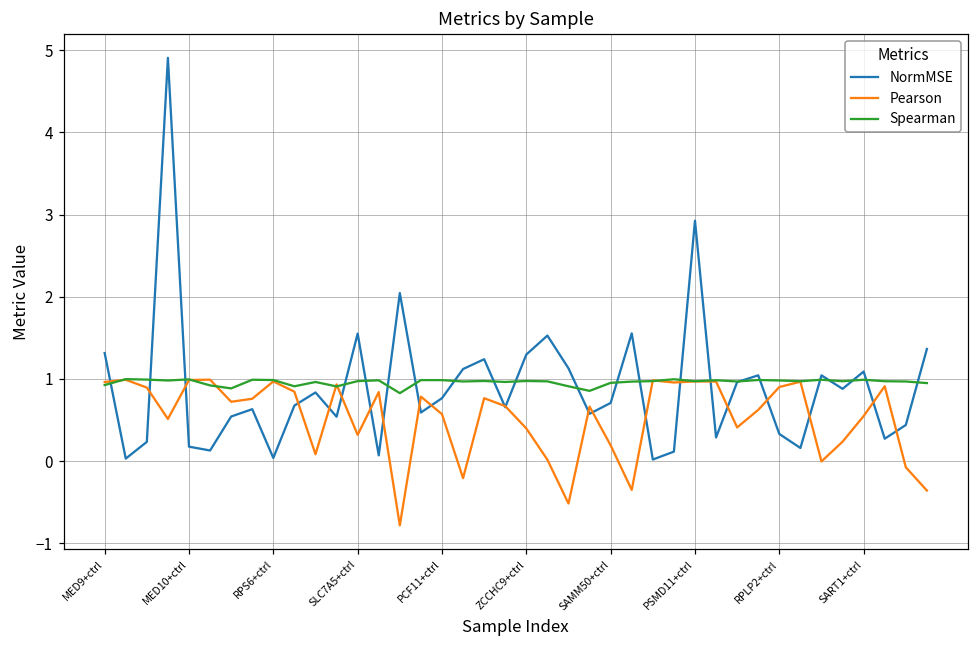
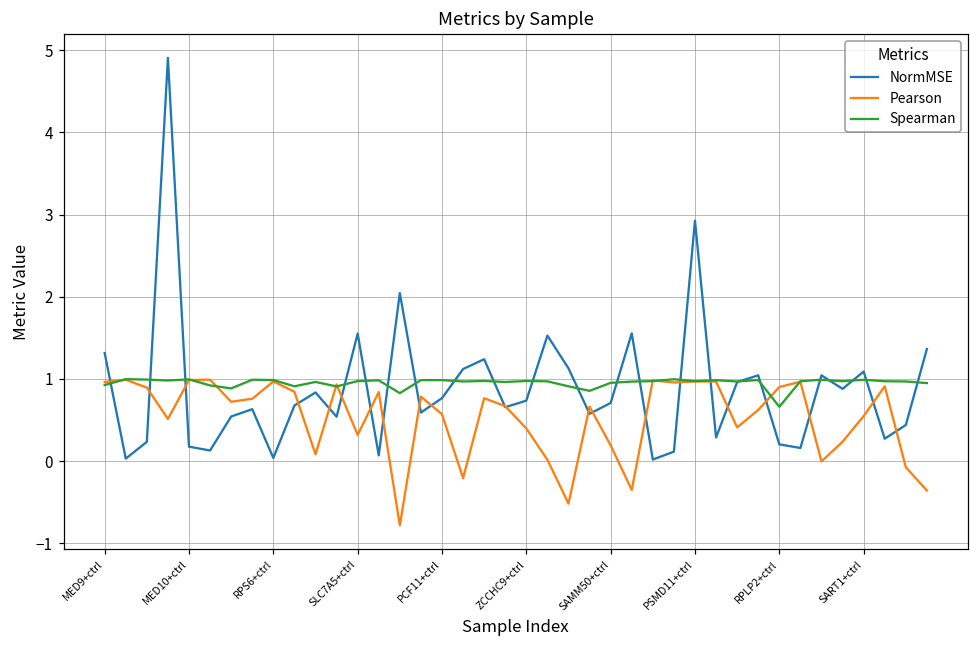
  {
    "NormMSE": {
      "MED9+ctrl": 1.3,
      "MED10+ctrl": 0.2,
      "RPS6+ctrl": 0.0,
      "SLC7A5+ctrl": 1.6,
      "PCF11+ctrl": 0.8,
-     "ZCCHC9+ctrl": 1.3,
+     "ZCCHC9+ctrl": 0.7,
      "SAMM50+ctrl": 0.7,
      "PSMD11+ctrl": 2.9,
-     "RPLP2+ctrl": 0.3,
+     "RPLP2+ctrl": 0.2,
      "SART1+ctrl": 1.1
    },
    "Pearson": {
      "MED9+ctrl": 1.0,
      "SLC7A5+ctrl": 0.3,
      "PCF11+ctrl": 0.6,
      "ZCCHC9+ctrl": 0.4,
      "SAMM50+ctrl": 0.2,
      "RPLP2+ctrl": 0.9,
      "SART1+ctrl": 0.5
    },
    "Spearman": {
      "MED9+ctrl": 0.9,
      "SLC7A5+ctrl": 1.0,
      "PCF11+ctrl": 1.0,
      "ZCCHC9+ctrl": 1.0,
      "SAMM50+ctrl": 1.0,
-     "RPLP2+ctrl": 1.0,
+     "RPLP2+ctrl": 0.7,
      "SART1+ctrl": 1.0
    }
  }
